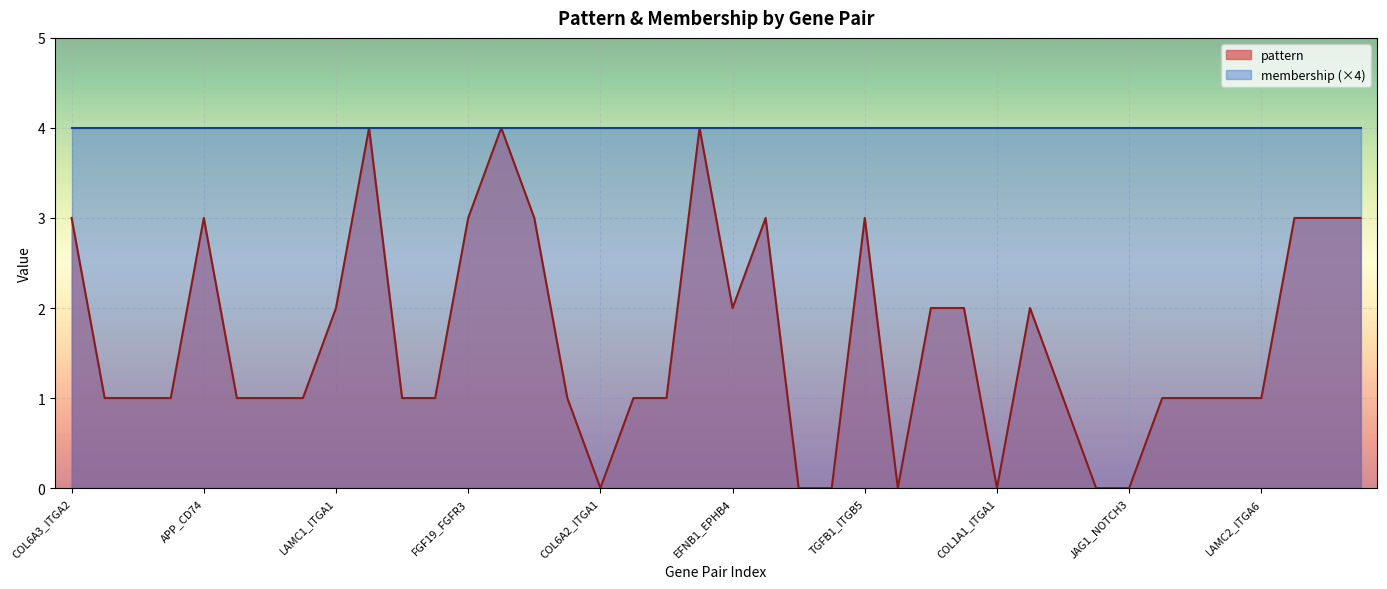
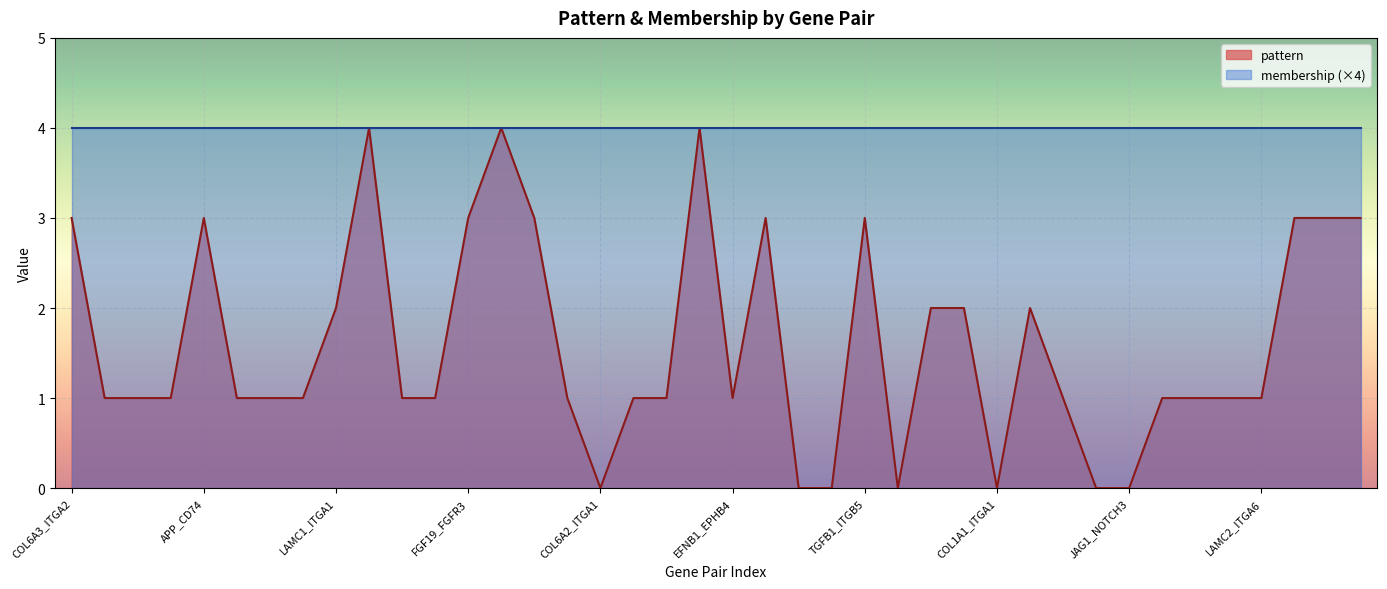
  {
    "pattern": {
      "COL6A3_ITGA2": 3,
      "APP_CD74": 3,
      "LAMC1_ITGA1": 2,
      "FGF19_FGFR3": 3,
      "COL6A2_ITGA1": 0,
-     "EFNB1_EPHB4": 2,
+     "EFNB1_EPHB4": 1,
      "TGFB1_ITGB5": 3,
      "COL1A1_ITGA1": 0,
      "JAG1_NOTCH3": 0,
      "LAMC2_ITGA6": 1
    },
    "membership (×4)": {
      "COL6A3_ITGA2": 4,
      "APP_CD74": 4,
      "LAMC1_ITGA1": 4,
      "FGF19_FGFR3": 4,
      "COL6A2_ITGA1": 4,
      "EFNB1_EPHB4": 4,
      "TGFB1_ITGB5": 4,
      "COL1A1_ITGA1": 4,
      "JAG1_NOTCH3": 4,
      "LAMC2_ITGA6": 4
    }
  }
